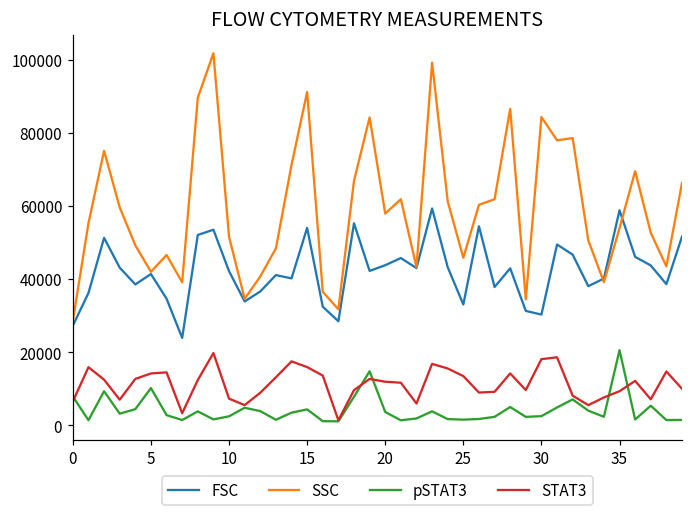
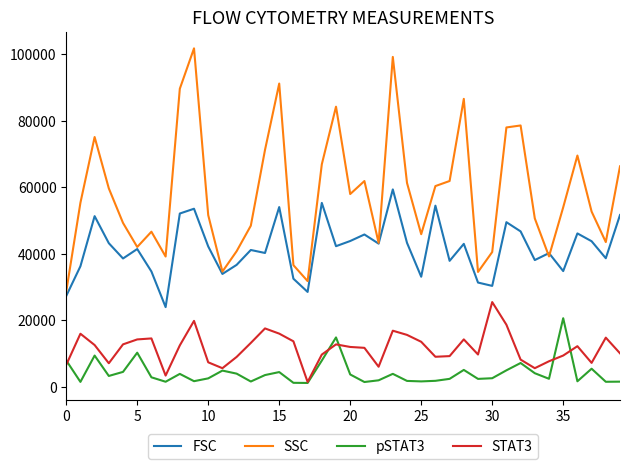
  {
    "FSC": {
      "0": 27000,
      "10": 42000,
      "15": 54000,
      "20": 44000,
      "25": 33000,
      "30": 30000,
-     "35": 59000
+     "35": 35000
    },
    "SSC": {
      "0": 29000,
      "10": 52000,
      "15": 91000,
      "20": 58000,
      "25": 46000,
-     "30": 84000,
+     "30": 40000,
      "35": 54000
    },
    "pSTAT3": {
      "0": 8000,
      "5": 10000,
      "10": 3000,
      "15": 4000,
      "20": 4000,
      "25": 2000,
      "30": 3000,
      "35": 21000
    },
    "STAT3": {
      "0": 7000,
      "5": 14000,
      "10": 7000,
      "15": 16000,
      "20": 12000,
      "25": 14000,
-     "30": 18000,
+     "30": 25000,
      "35": 9000
    }
  }
